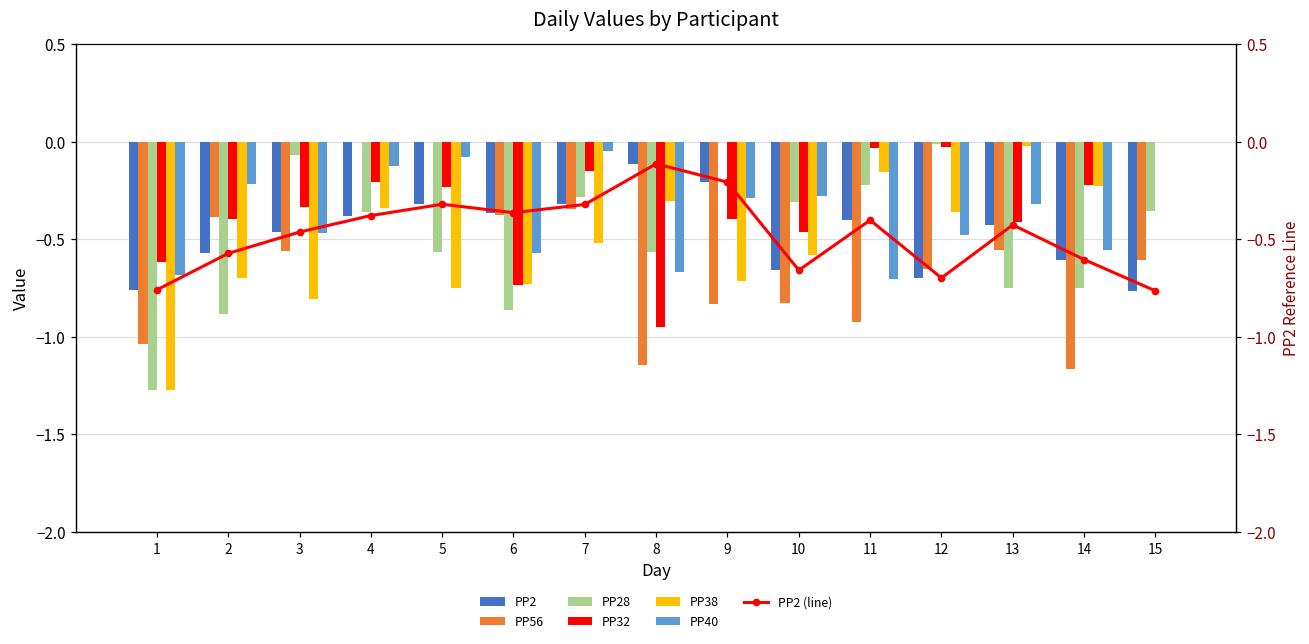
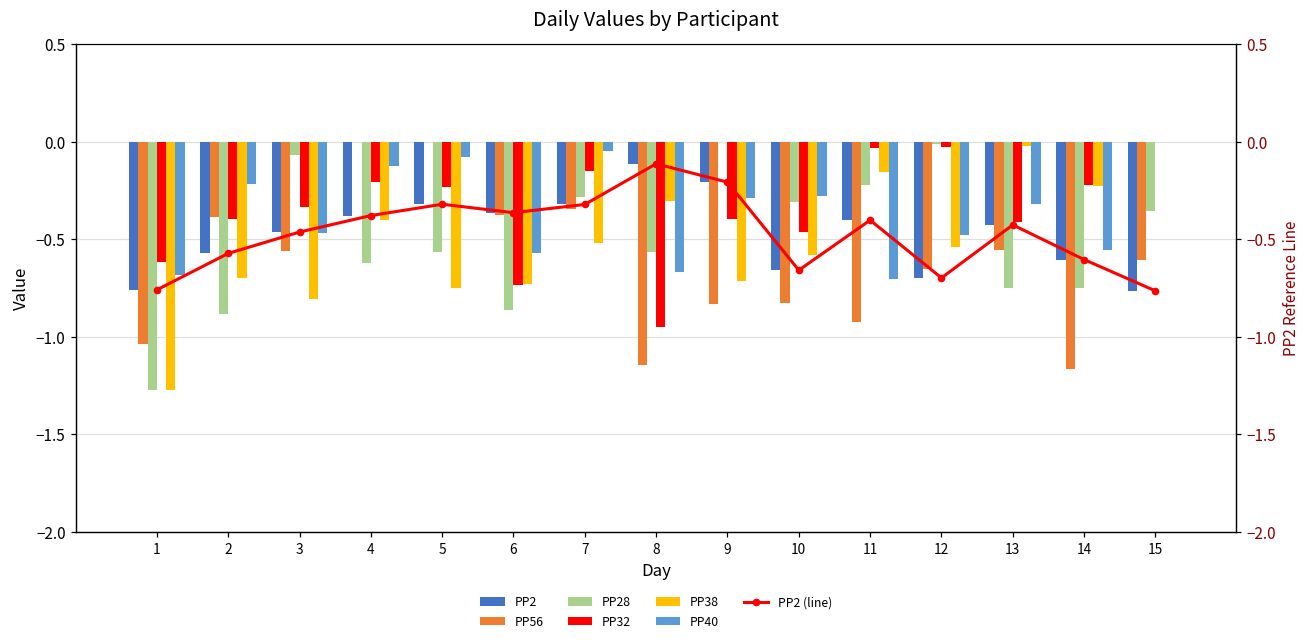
  {
    "PP56": {
      "1": -1.04,
      "2": -0.39,
      "3": -0.56,
      "4": 0.00,
      "5": 0.00,
      "6": -0.38,
      "7": -0.35,
      "8": -1.15,
      "9": -0.83,
      "10": -0.83,
      "11": -0.92,
      "12": -0.65,
      "13": -0.56,
      "14": -1.17,
      "15": -0.61
    },
    "PP28": {
      "1": -1.27,
      "2": -0.88,
      "3": -0.07,
-     "4": -0.36,
+     "4": -0.62,
      "5": -0.57,
      "6": -0.86,
      "7": -0.28,
      "8": -0.56,
      "9": 0.00,
      "10": -0.31,
      "11": -0.22,
      "13": -0.75,
      "14": -0.75,
      "15": -0.35
    },
    "PP38": {
      "1": -1.27,
      "2": -0.70,
      "3": -0.81,
-     "4": -0.34,
+     "4": -0.40,
      "5": -0.75,
      "6": -0.73,
      "7": -0.52,
      "8": -0.30,
      "9": -0.71,
      "10": -0.58,
      "11": -0.15,
-     "12": -0.36,
+     "12": -0.54,
      "13": -0.02,
      "14": -0.23,
      "15": 0.00
    }
  }
